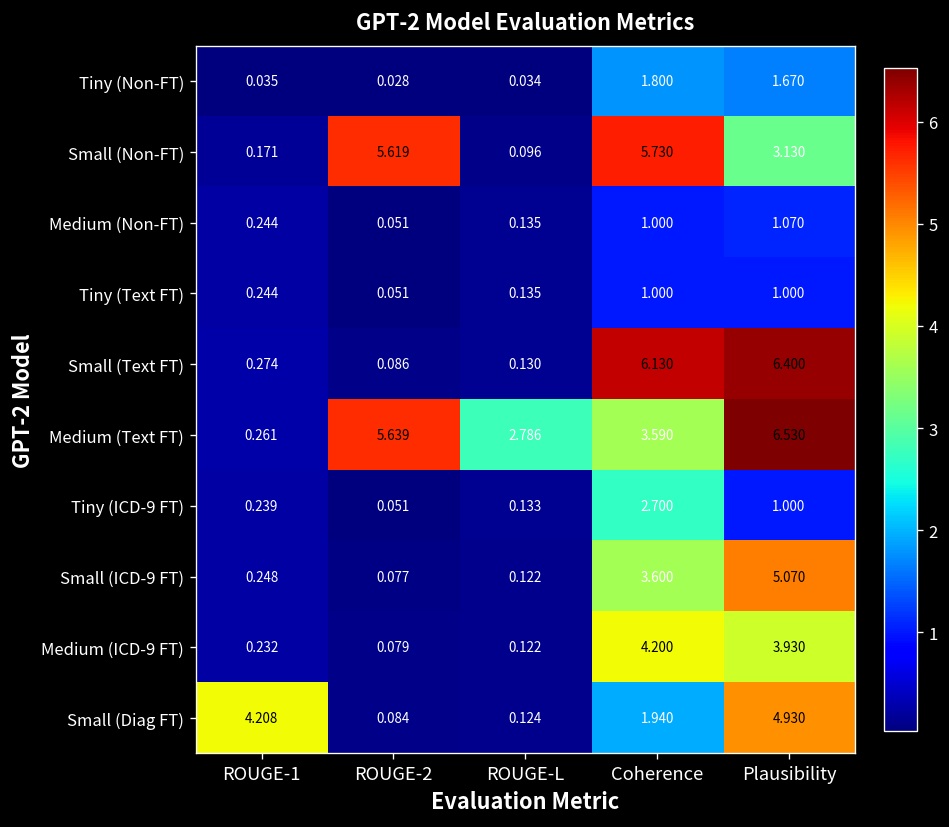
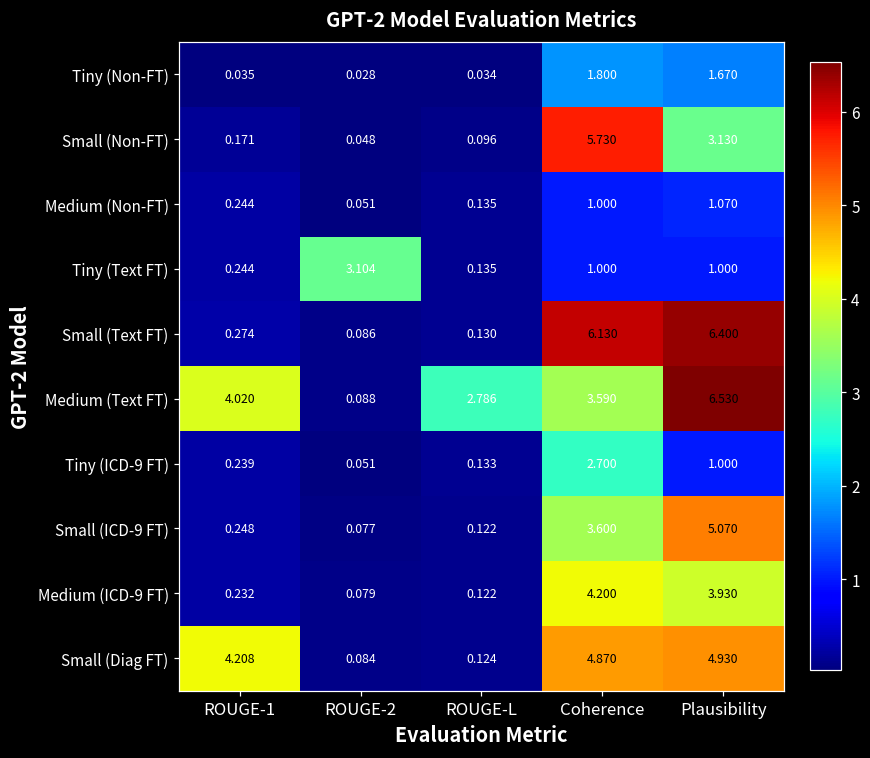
  {
    "Tiny (Non-FT)": {
      "ROUGE-1": 0.035,
      "ROUGE-2": 0.028,
      "ROUGE-L": 0.034,
      "Coherence": 1.800,
      "Plausibility": 1.670
    },
    "Small (Non-FT)": {
      "ROUGE-1": 0.171,
-     "ROUGE-2": 5.619,
+     "ROUGE-2": 0.048,
      "ROUGE-L": 0.096,
      "Coherence": 5.730,
      "Plausibility": 3.130
    },
    "Medium (Non-FT)": {
      "ROUGE-1": 0.244,
      "ROUGE-2": 0.051,
      "ROUGE-L": 0.135,
      "Coherence": 1.000,
      "Plausibility": 1.070
    },
    "Tiny (Text FT)": {
      "ROUGE-1": 0.244,
-     "ROUGE-2": 0.051,
+     "ROUGE-2": 3.104,
      "ROUGE-L": 0.135,
      "Coherence": 1.000,
      "Plausibility": 1.000
    },
    "Small (Text FT)": {
      "ROUGE-1": 0.274,
      "ROUGE-2": 0.086,
      "ROUGE-L": 0.130,
      "Coherence": 6.130,
      "Plausibility": 6.400
    },
    "Medium (Text FT)": {
-     "ROUGE-1": 0.261,
-     "ROUGE-2": 5.639,
+     "ROUGE-1": 4.020,
+     "ROUGE-2": 0.088,
      "ROUGE-L": 2.786,
      "Coherence": 3.590,
      "Plausibility": 6.530
    },
    "Tiny (ICD-9 FT)": {
      "ROUGE-1": 0.239,
      "ROUGE-2": 0.051,
      "ROUGE-L": 0.133,
      "Coherence": 2.700,
      "Plausibility": 1.000
    },
    "Small (ICD-9 FT)": {
      "ROUGE-1": 0.248,
      "ROUGE-2": 0.077,
      "ROUGE-L": 0.122,
      "Coherence": 3.600,
      "Plausibility": 5.070
    },
    "Medium (ICD-9 FT)": {
      "ROUGE-1": 0.232,
      "ROUGE-2": 0.079,
      "ROUGE-L": 0.122,
      "Coherence": 4.200,
      "Plausibility": 3.930
    },
    "Small (Diag FT)": {
      "ROUGE-1": 4.208,
      "ROUGE-2": 0.084,
      "ROUGE-L": 0.124,
-     "Coherence": 1.940,
+     "Coherence": 4.870,
      "Plausibility": 4.930
    }
  }
